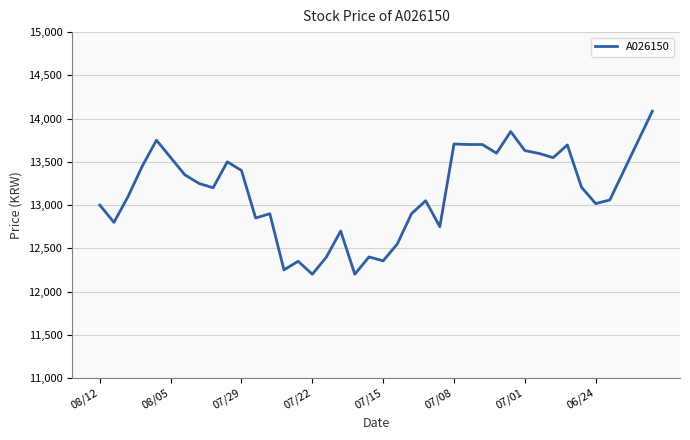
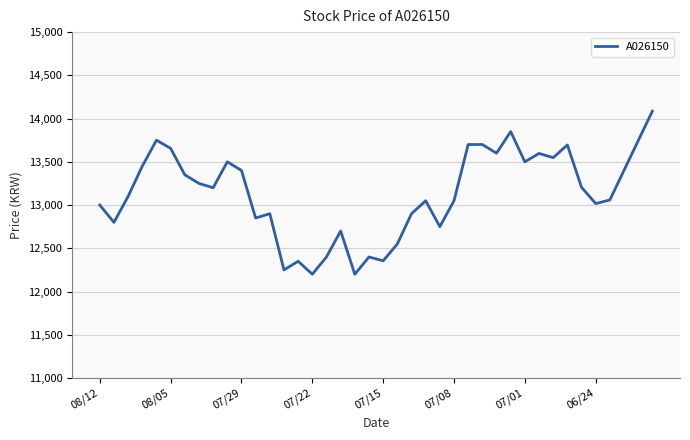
  {
    "08/12": "13,000",
-   "08/05": "13,600",
+   "08/05": "13,700",
    "07/29": "13,400",
    "07/22": "12,200",
    "07/15": "12,400",
-   "07/08": "13,700",
-   "07/01": "13,600",
+   "07/08": "13,100",
+   "07/01": "13,500",
    "06/24": "13,000"
  }
